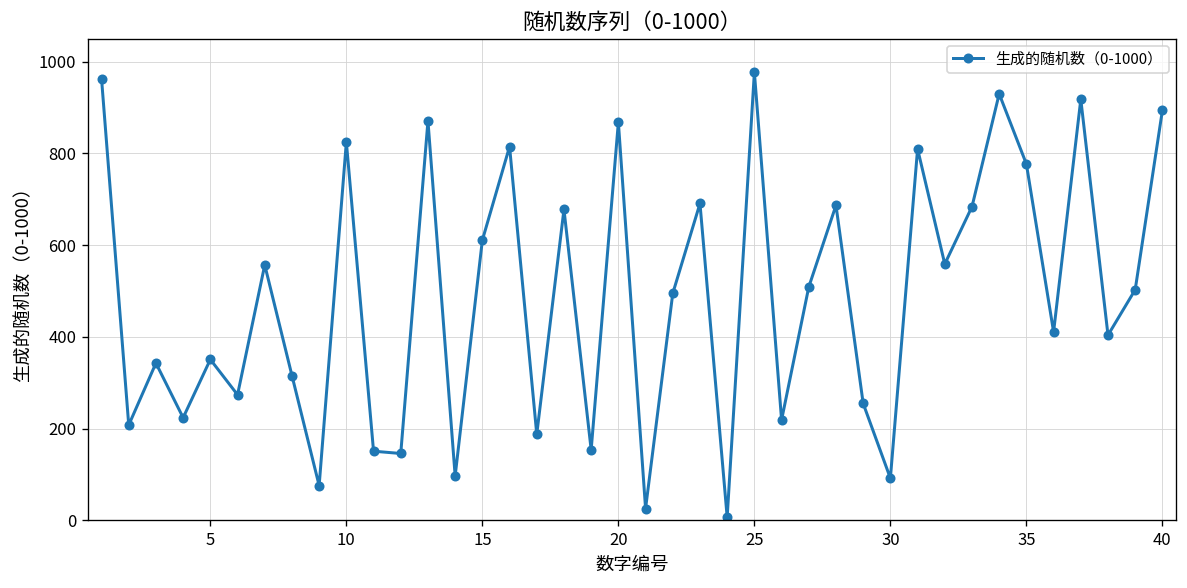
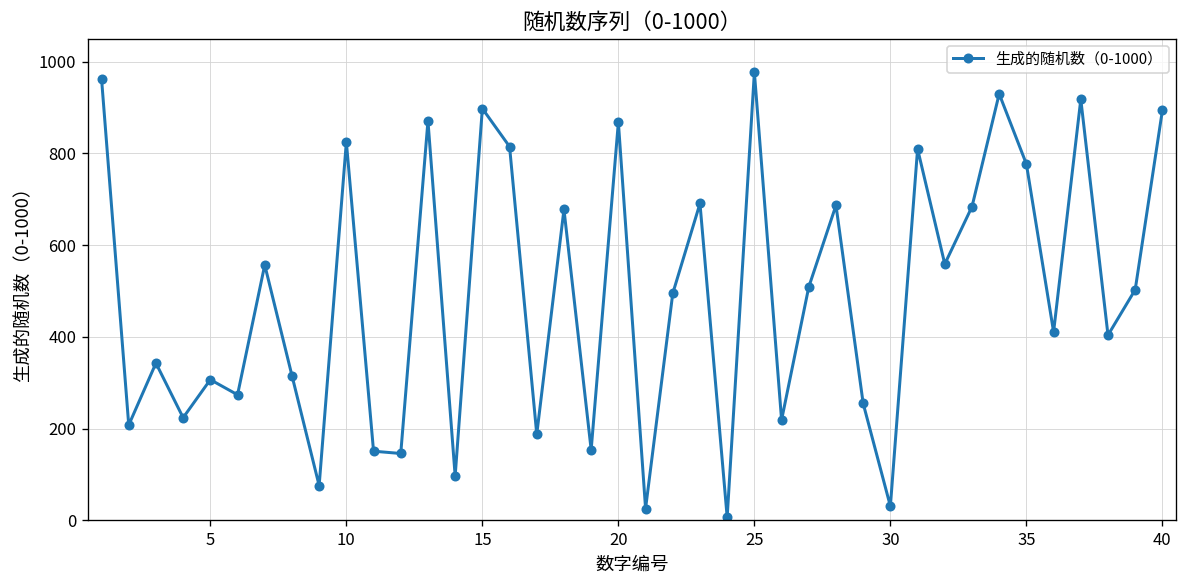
  {
-   "5": 350,
+   "5": 310,
    "10": 830,
-   "15": 610,
+   "15": 900,
    "20": 870,
    "25": 980,
-   "30": 90,
+   "30": 30,
    "35": 780,
    "40": 890
  }
